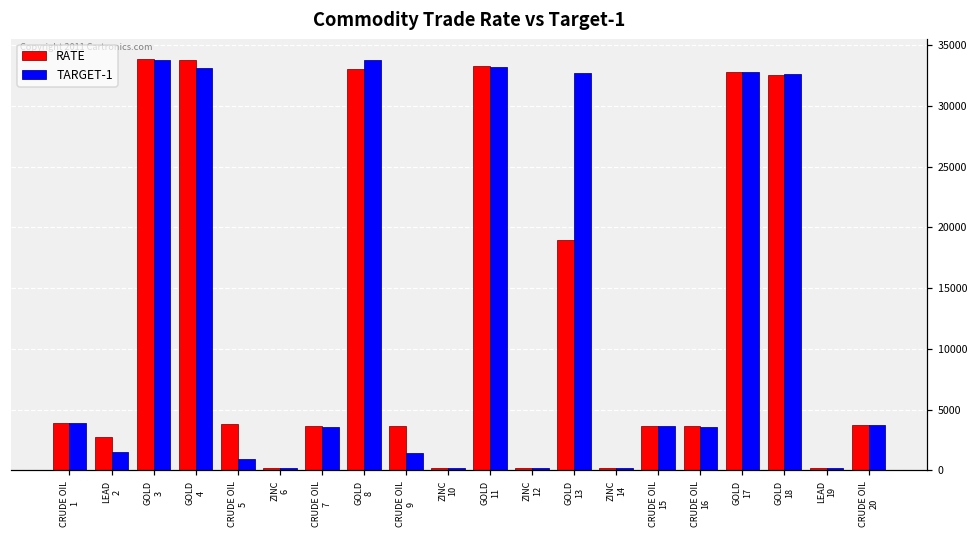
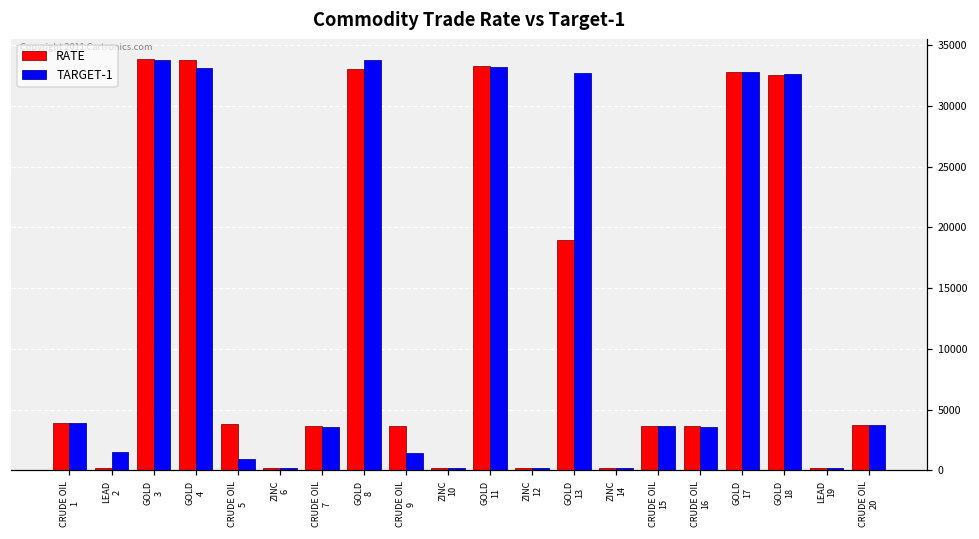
  {
    "RATE": {
      "CRUDE OIL 1": 3900,
-     "LEAD 2": 2800,
+     "LEAD 2": 200,
      "GOLD 4": 33800,
      "CRUDE OIL 5": 3800,
      "CRUDE OIL 7": 3600,
      "GOLD 8": 33000,
      "CRUDE OIL 9": 3700,
      "GOLD 11": 33300,
      "GOLD 13": 19000,
      "CRUDE OIL 15": 3700,
      "CRUDE OIL 16": 3600,
      "GOLD 17": 32800,
      "GOLD 18": 32600,
      "CRUDE OIL 20": 3700
    },
    "TARGET-1": {
      "CRUDE OIL 1": 3900,
      "LEAD 2": 1500,
      "GOLD 3": 33800,
      "GOLD 4": 33100,
      "CRUDE OIL 5": 900,
      "CRUDE OIL 7": 3600,
      "GOLD 8": 33800,
      "CRUDE OIL 9": 1400,
      "GOLD 11": 33200,
      "GOLD 13": 32700,
      "CRUDE OIL 15": 3700,
      "CRUDE OIL 16": 3600,
      "GOLD 17": 32800,
      "GOLD 18": 32600,
      "CRUDE OIL 20": 3700
    }
  }
